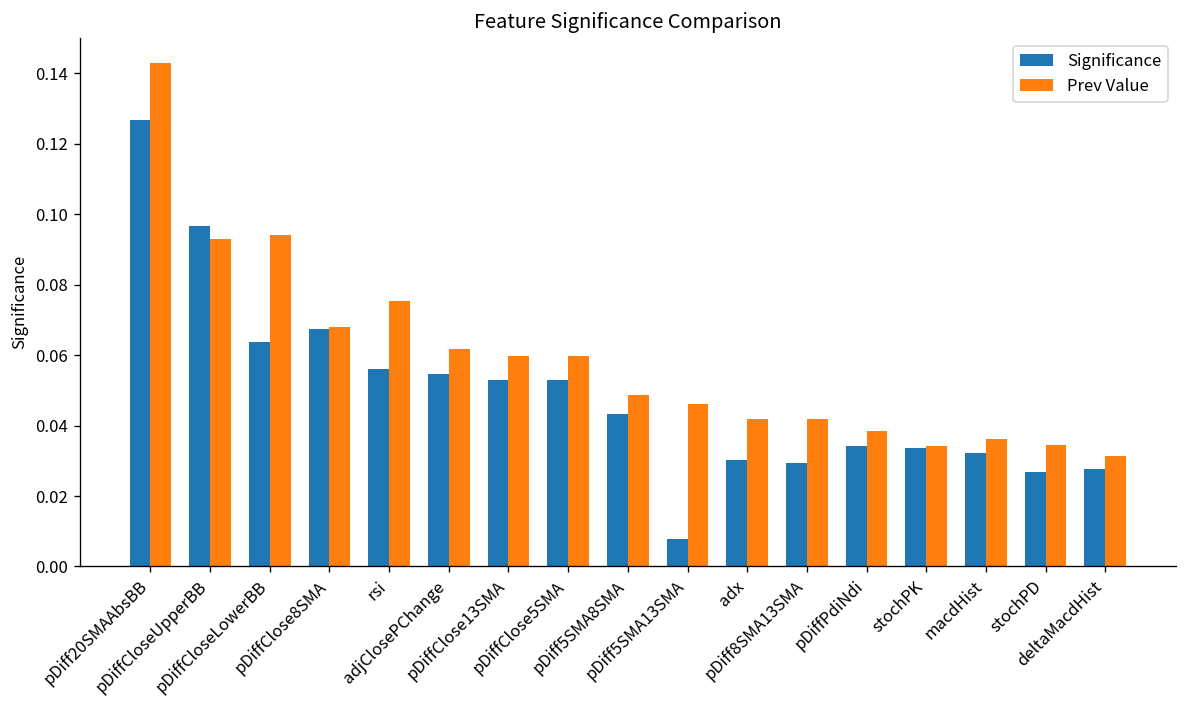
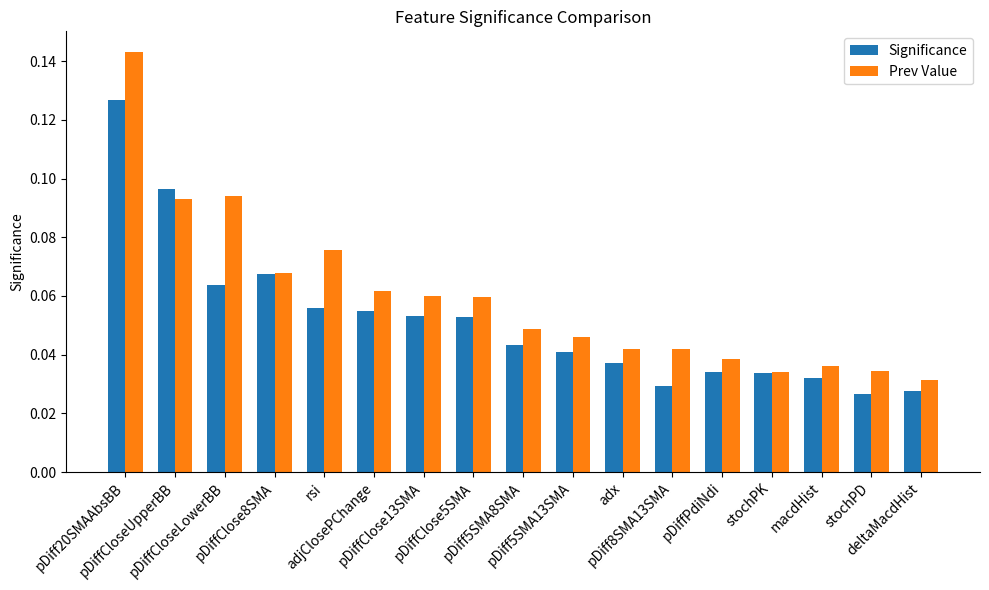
  {
    "Significance": {
      "pDiff20SMAAbsBB": 0.127,
      "pDiffCloseUpperBB": 0.097,
      "pDiffCloseLowerBB": 0.064,
      "pDiffClose8SMA": 0.068,
      "rsi": 0.056,
      "adjClosePChange": 0.055,
      "pDiffClose13SMA": 0.053,
      "pDiffClose5SMA": 0.053,
      "pDiff5SMA8SMA": 0.043,
-     "pDiff5SMA13SMA": 0.008,
-     "adx": 0.030,
+     "pDiff5SMA13SMA": 0.041,
+     "adx": 0.037,
      "pDiff8SMA13SMA": 0.029,
      "pDiffPdiNdi": 0.034,
      "stochPK": 0.034,
      "macdHist": 0.032,
      "stochPD": 0.027,
      "deltaMacdHist": 0.028
    },
    "Prev Value": {
      "pDiff20SMAAbsBB": 0.143,
      "pDiffCloseUpperBB": 0.093,
      "pDiffCloseLowerBB": 0.094,
      "pDiffClose8SMA": 0.068,
      "rsi": 0.076,
      "adjClosePChange": 0.062,
      "pDiffClose13SMA": 0.060,
      "pDiffClose5SMA": 0.060,
      "pDiff5SMA8SMA": 0.049,
      "pDiff5SMA13SMA": 0.046,
      "adx": 0.042,
      "pDiff8SMA13SMA": 0.042,
      "pDiffPdiNdi": 0.039,
      "stochPK": 0.034,
      "macdHist": 0.036,
      "stochPD": 0.035,
      "deltaMacdHist": 0.031
    }
  }
